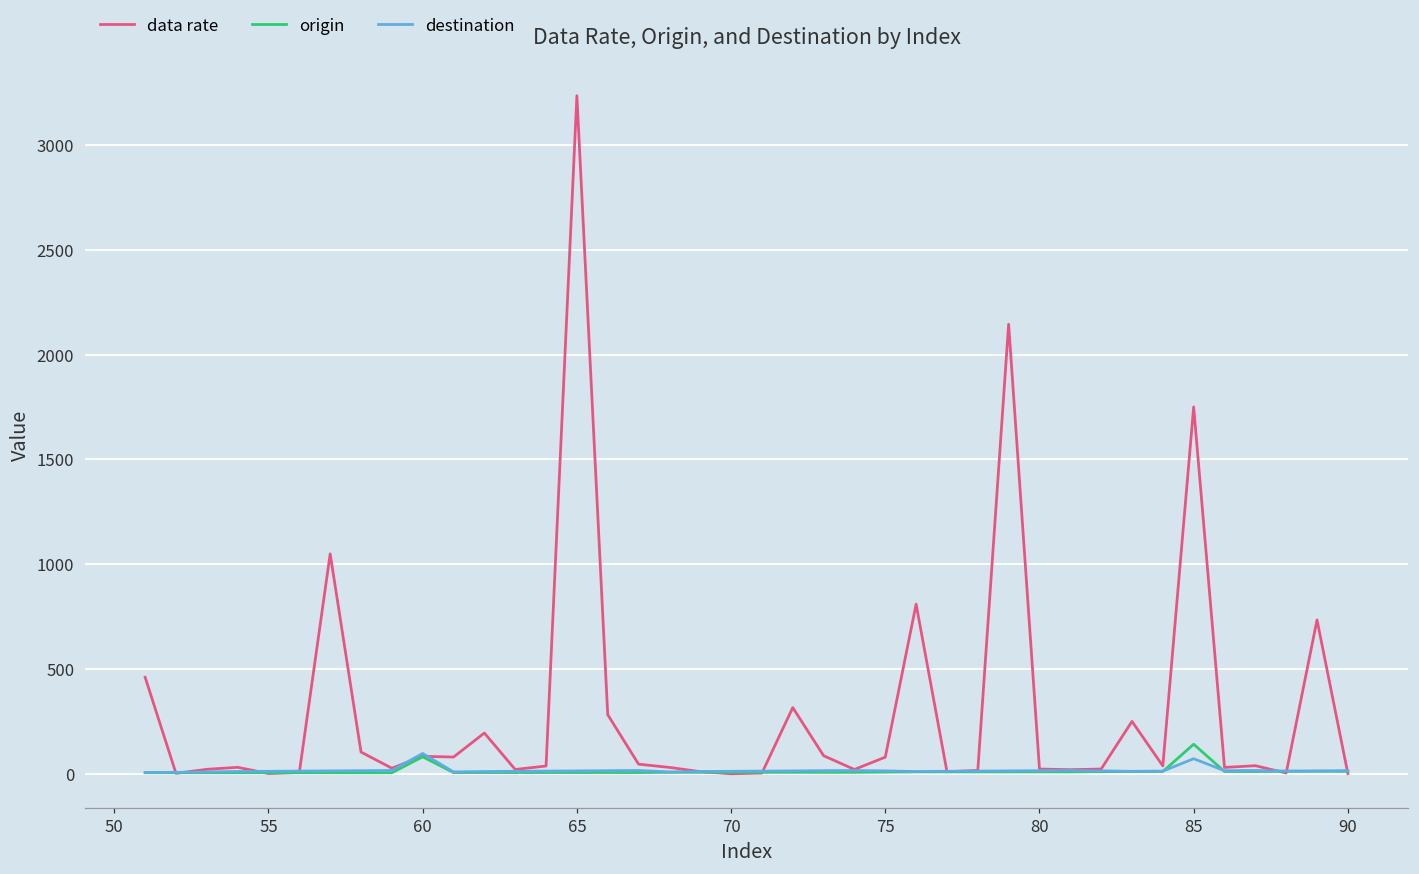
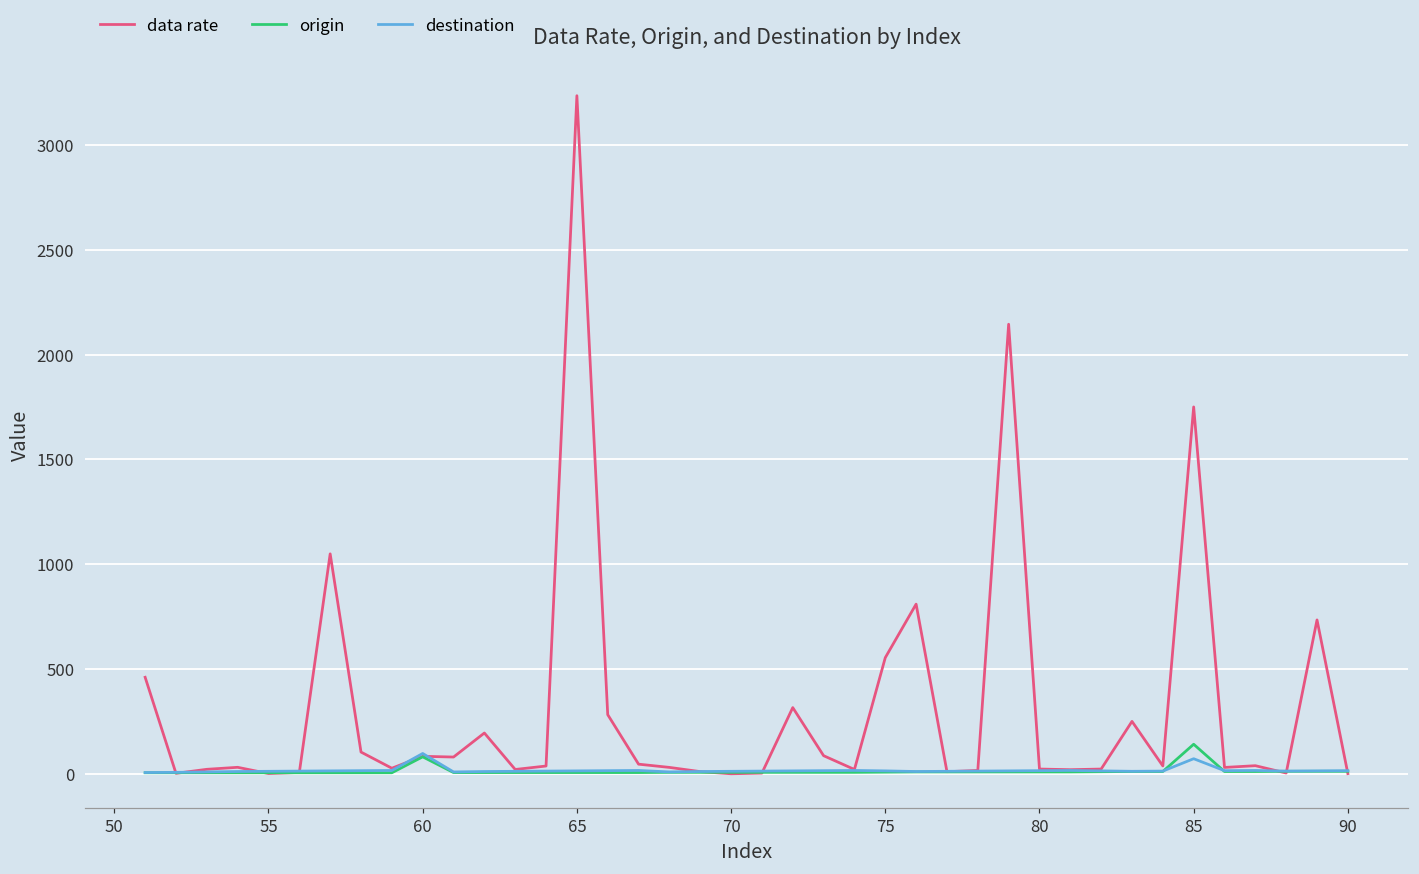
  {
    "data rate": {
      "65": 3230,
-     "75": 80,
+     "75": 550,
      "85": 1750
    },
    "origin": {
      "85": 140
    },
    "destination": {
      "60": 100,
      "85": 70
    }
  }
